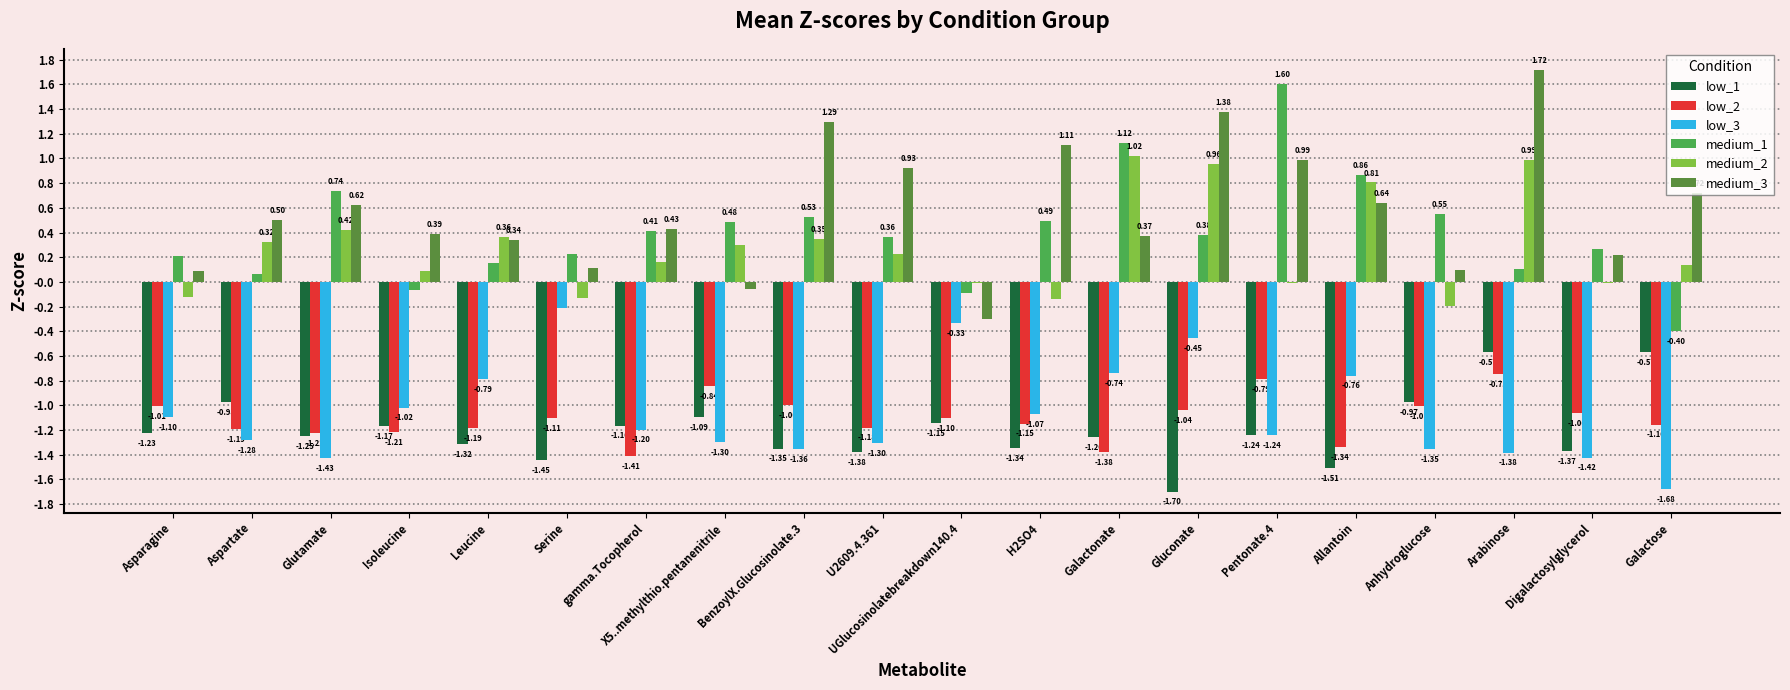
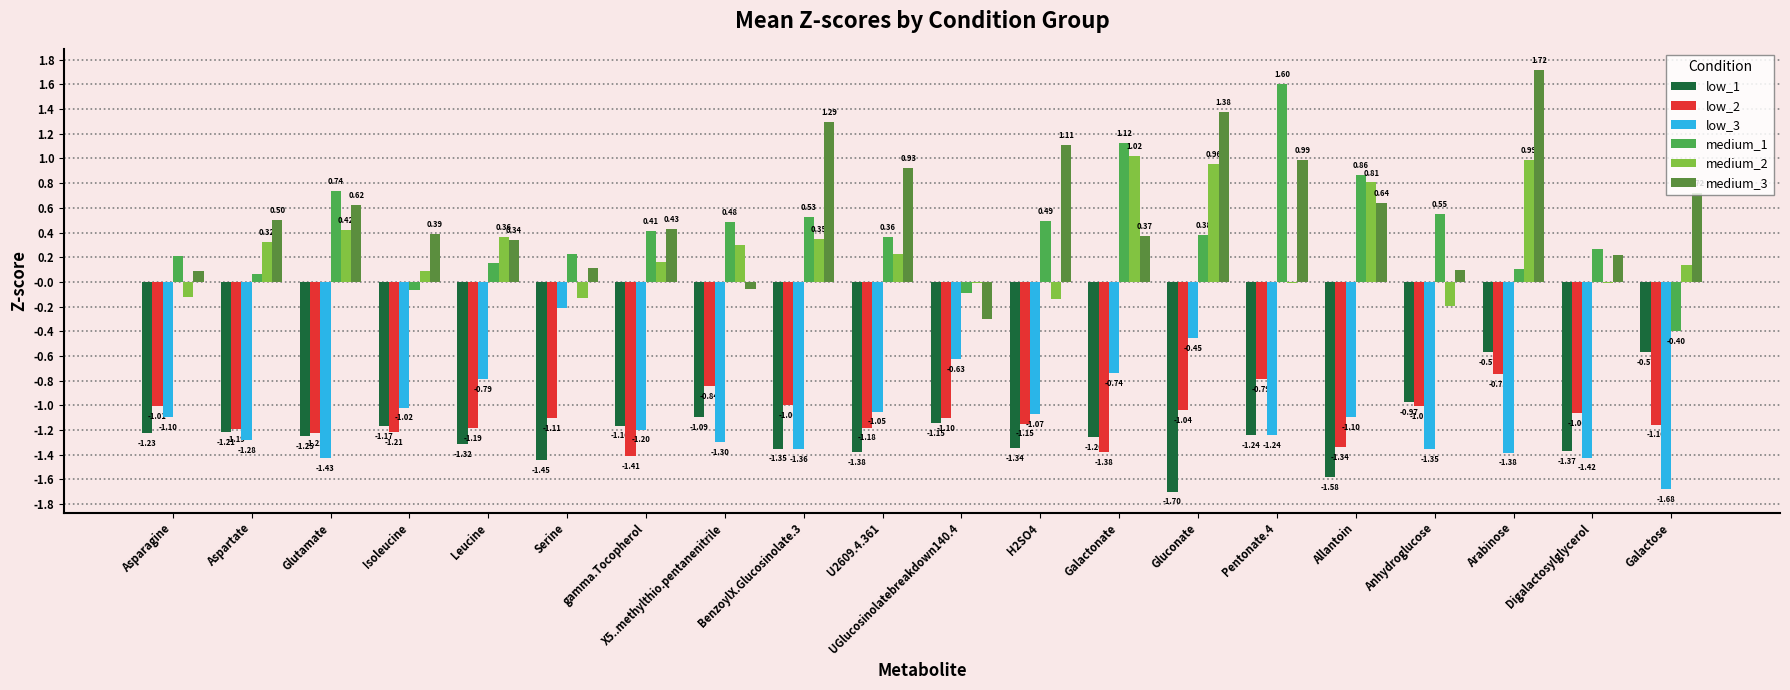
  {
    "low_1": {
      "Asparagine": -1.23,
-     "Aspartate": -0.98,
+     "Aspartate": -1.21,
      "Leucine": -1.32,
      "Serine": -1.45,
      "gamma.Tocopherol": -1.16,
      "X5..methylthio.pentanenitrile": -1.09,
      "BenzoylX.Glucosinolate.3": -1.35,
      "U2609.4.361": -1.38,
      "H2SO4": -1.34,
      "Galactonate": -1.26,
      "Gluconate": -1.70,
      "Pentonate.4": -1.24,
-     "Allantoin": -1.51,
+     "Allantoin": -1.58,
      "Arabinose": -0.57,
      "Digalactosylglycerol": -1.37,
      "Galactose": -0.57
    },
    "low_2": {
      "Asparagine": -1.01,
      "Aspartate": -1.19,
      "Leucine": -1.19,
      "Serine": -1.11,
      "gamma.Tocopherol": -1.41,
      "X5..methylthio.pentanenitrile": -0.84,
      "BenzoylX.Glucosinolate.3": -1.00,
      "U2609.4.361": -1.18,
      "H2SO4": -1.15,
      "Galactonate": -1.38,
      "Gluconate": -1.04,
      "Pentonate.4": -0.79,
      "Allantoin": -1.34,
      "Arabinose": -0.75,
      "Digalactosylglycerol": -1.06,
      "Galactose": -1.16
    },
    "low_3": {
      "Asparagine": -1.10,
      "Aspartate": -1.28,
      "Glutamate": -1.43,
      "Isoleucine": -1.02,
      "Leucine": -0.79,
      "gamma.Tocopherol": -1.20,
      "X5..methylthio.pentanenitrile": -1.30,
      "BenzoylX.Glucosinolate.3": -1.36,
-     "U2609.4.361": -1.30,
-     "UGlucosinolatebreakdown140.4": -0.33,
+     "U2609.4.361": -1.05,
+     "UGlucosinolatebreakdown140.4": -0.63,
      "H2SO4": -1.07,
      "Galactonate": -0.74,
      "Gluconate": -0.45,
      "Pentonate.4": -1.24,
-     "Allantoin": -0.76,
+     "Allantoin": -1.10,
      "Anhydroglucose": -1.35,
      "Arabinose": -1.38,
      "Digalactosylglycerol": -1.42,
      "Galactose": -1.68
    }
  }
